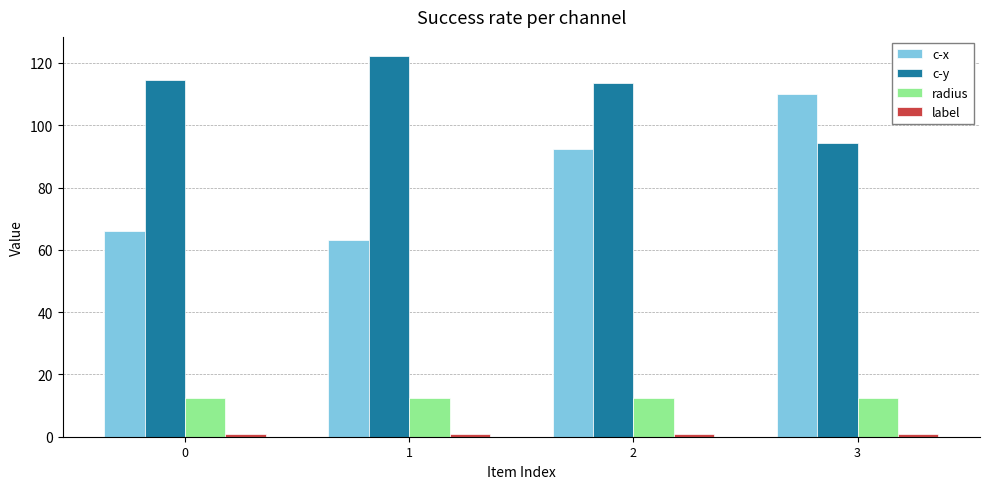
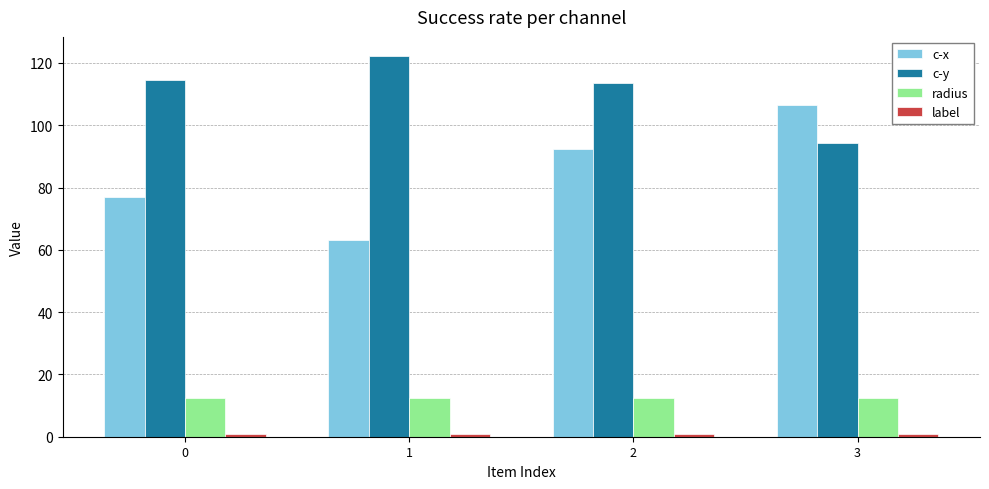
  {
    "c-x": {
-     "0": 66,
+     "0": 77,
      "1": 63,
      "2": 92,
-     "3": 110
+     "3": 106
    },
    "c-y": {
      "0": 115,
      "1": 122,
      "2": 114,
      "3": 94
    },
    "radius": {
      "0": 13,
      "1": 13,
      "2": 13,
      "3": 13
    },
    "label": {
      "0": 1,
      "1": 1,
      "2": 1,
      "3": 1
    }
  }
